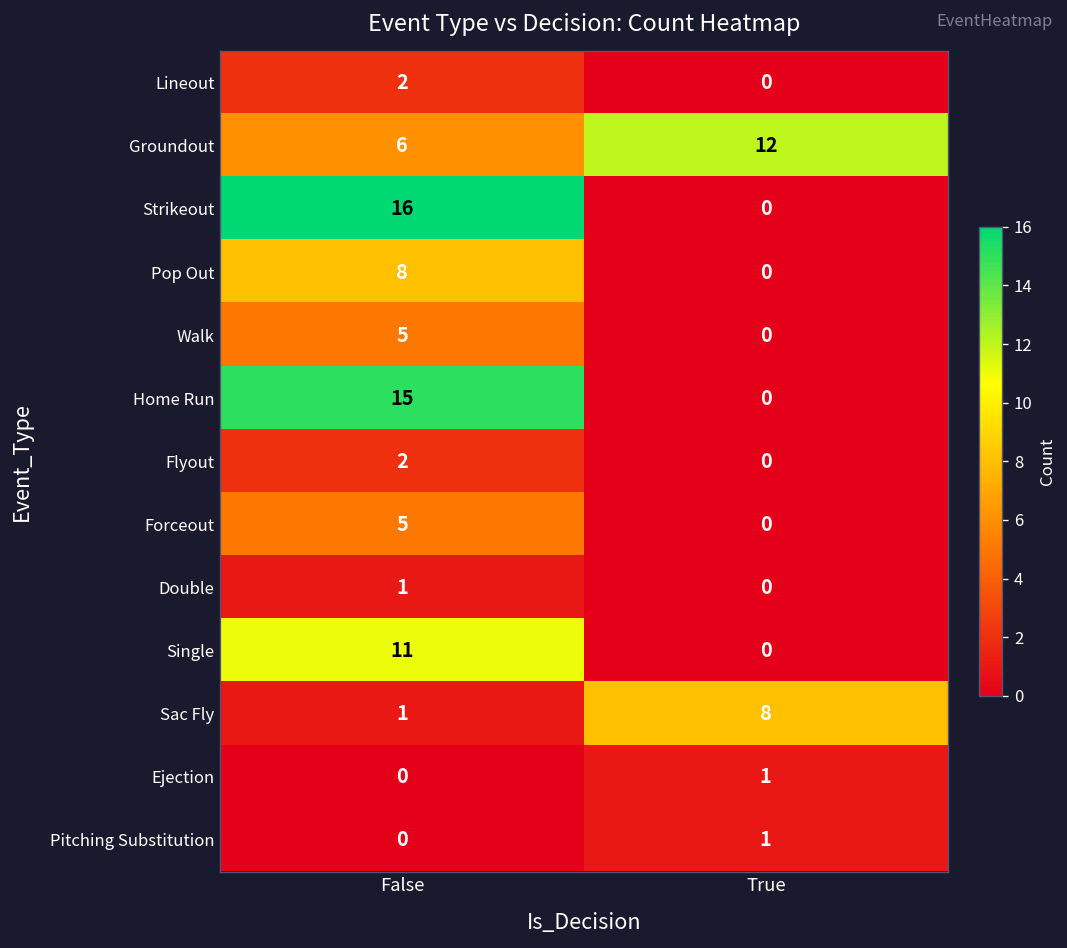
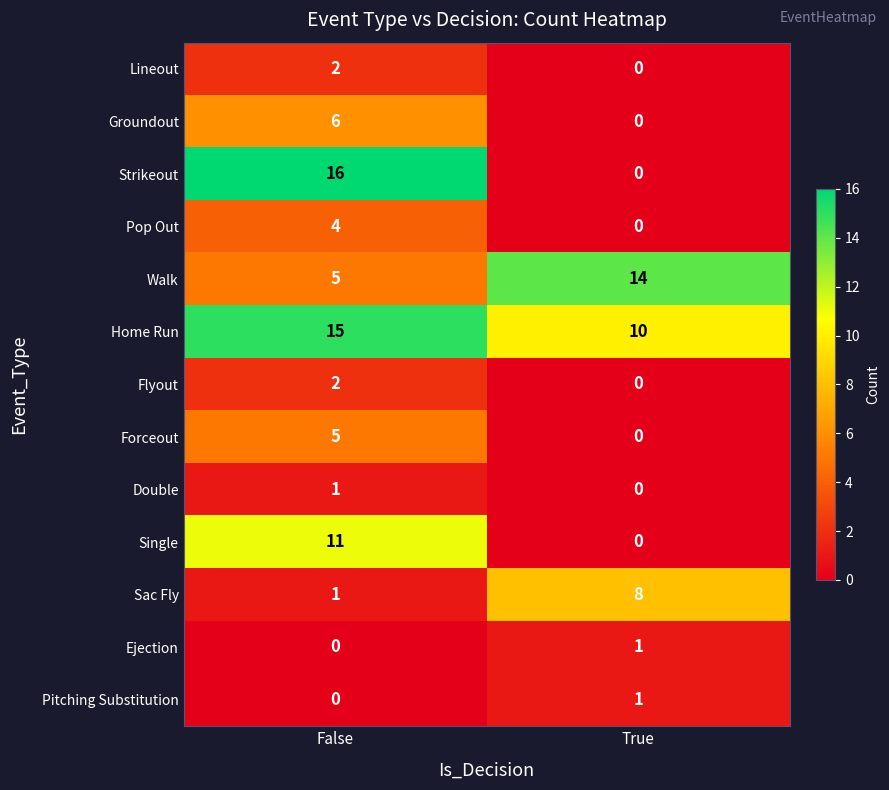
  {
    "Lineout": {
      "False": 2,
      "True": 0
    },
    "Groundout": {
      "False": 6,
-     "True": 12
+     "True": 0
    },
    "Strikeout": {
      "False": 16,
      "True": 0
    },
    "Pop Out": {
-     "False": 8,
+     "False": 4,
      "True": 0
    },
    "Walk": {
      "False": 5,
-     "True": 0
+     "True": 14
    },
    "Home Run": {
      "False": 15,
-     "True": 0
+     "True": 10
    },
    "Flyout": {
      "False": 2,
      "True": 0
    },
    "Forceout": {
      "False": 5,
      "True": 0
    },
    "Double": {
      "False": 1,
      "True": 0
    },
    "Single": {
      "False": 11,
      "True": 0
    },
    "Sac Fly": {
      "False": 1,
      "True": 8
    },
    "Ejection": {
      "False": 0,
      "True": 1
    },
    "Pitching Substitution": {
      "False": 0,
      "True": 1
    }
  }
